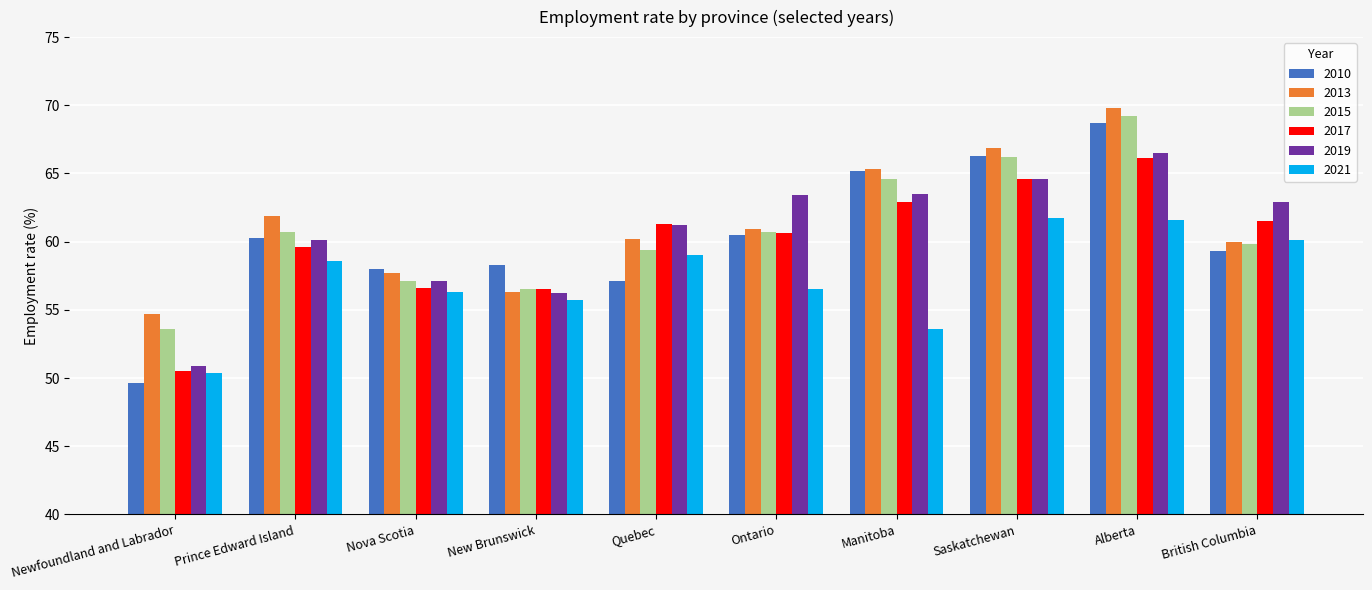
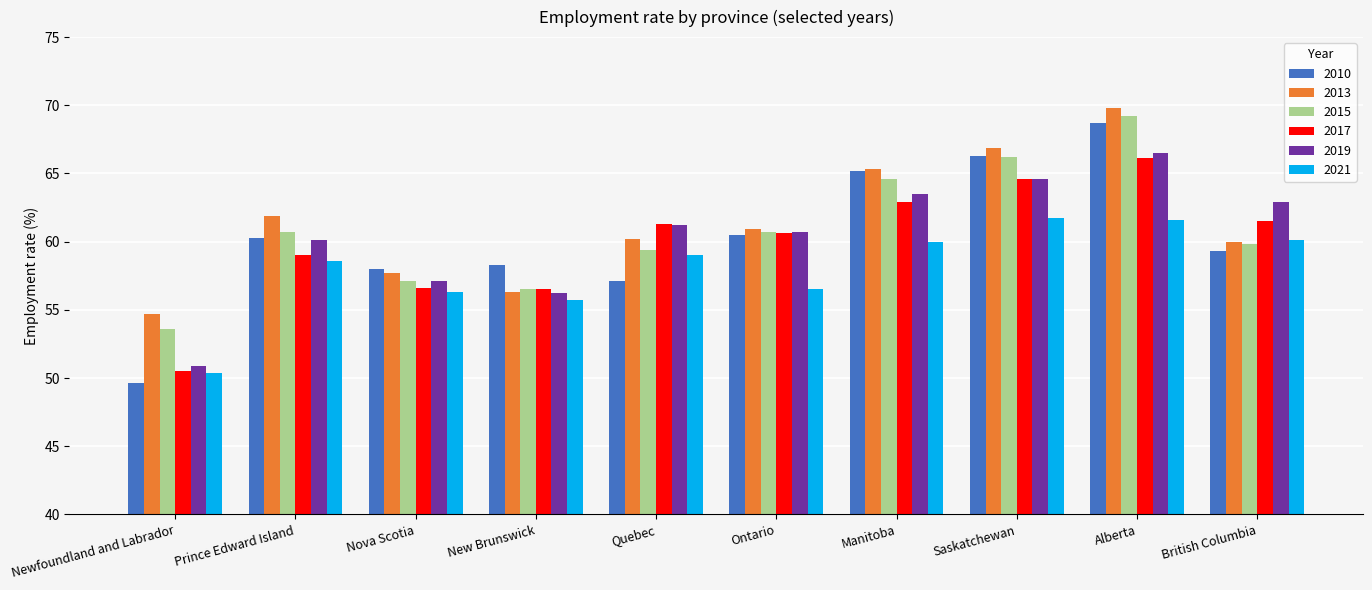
  {
    "2010": {
      "Newfoundland and Labrador": 49.6,
      "Prince Edward Island": 60.3,
      "Nova Scotia": 58.0,
      "New Brunswick": 58.3,
      "Quebec": 57.1,
      "Ontario": 60.5,
      "Manitoba": 65.2,
      "Saskatchewan": 66.3,
      "Alberta": 68.7,
      "British Columbia": 59.3
    },
    "2013": {
      "Newfoundland and Labrador": 54.7,
      "Prince Edward Island": 61.9,
      "Nova Scotia": 57.7,
      "New Brunswick": 56.3,
      "Quebec": 60.2,
      "Ontario": 60.9,
      "Manitoba": 65.3,
      "Saskatchewan": 66.9,
      "Alberta": 69.8,
      "British Columbia": 60.0
    },
    "2015": {
      "Newfoundland and Labrador": 53.6,
      "Prince Edward Island": 60.7,
      "Nova Scotia": 57.1,
      "New Brunswick": 56.5,
      "Quebec": 59.4,
      "Ontario": 60.7,
      "Manitoba": 64.6,
      "Saskatchewan": 66.2,
      "Alberta": 69.2,
      "British Columbia": 59.8
    },
    "2017": {
      "Newfoundland and Labrador": 50.5,
-     "Prince Edward Island": 59.6,
+     "Prince Edward Island": 59.0,
      "Nova Scotia": 56.6,
      "New Brunswick": 56.5,
      "Quebec": 61.3,
      "Ontario": 60.6,
      "Manitoba": 62.9,
      "Saskatchewan": 64.6,
      "Alberta": 66.1,
      "British Columbia": 61.5
    },
    "2019": {
      "Newfoundland and Labrador": 50.9,
      "Prince Edward Island": 60.1,
      "Nova Scotia": 57.1,
      "New Brunswick": 56.2,
      "Quebec": 61.2,
-     "Ontario": 63.4,
+     "Ontario": 60.7,
      "Manitoba": 63.5,
      "Saskatchewan": 64.6,
      "Alberta": 66.5,
      "British Columbia": 62.9
    },
    "2021": {
      "Newfoundland and Labrador": 50.4,
      "Prince Edward Island": 58.6,
      "Nova Scotia": 56.3,
      "New Brunswick": 55.7,
      "Quebec": 59.0,
      "Ontario": 56.5,
-     "Manitoba": 53.6,
+     "Manitoba": 60.0,
      "Saskatchewan": 61.7,
      "Alberta": 61.6,
      "British Columbia": 60.1
    }
  }
